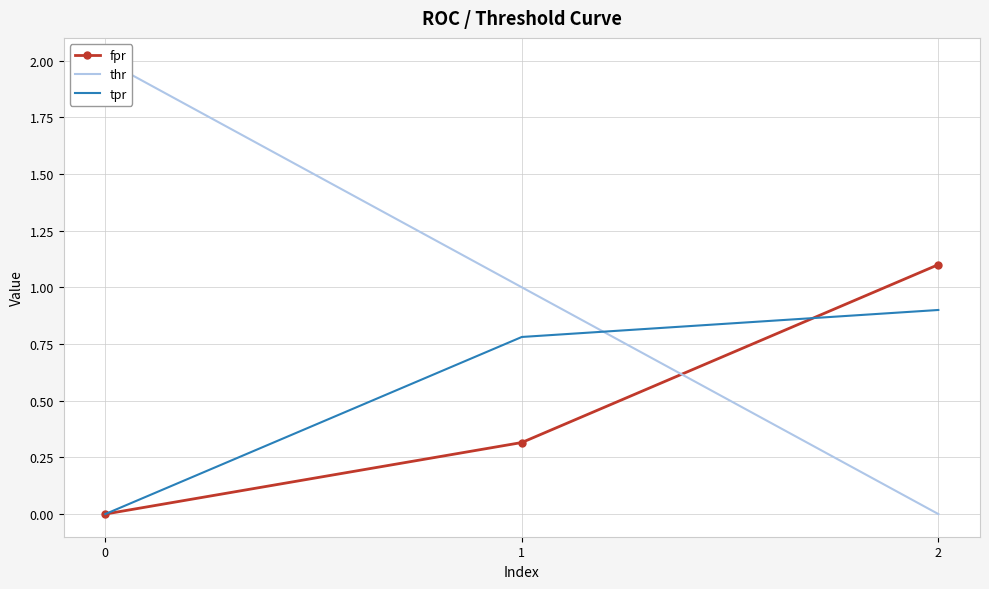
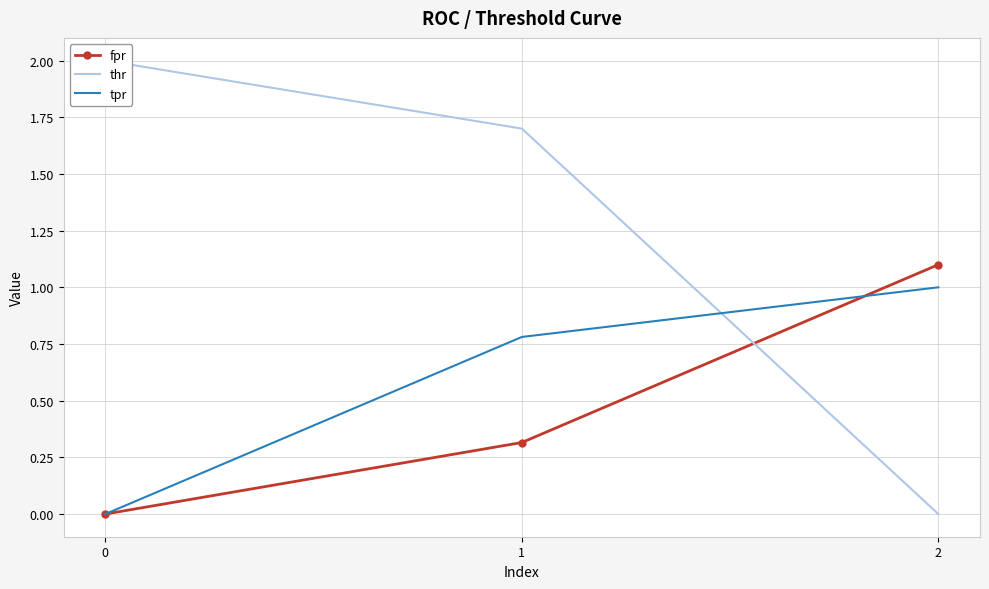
  {
    "fpr": {
      "1": 0.32,
      "2": 1.1
    },
    "thr": {
-     "1": 1.0,
+     "1": 1.7,
      "2": 0.0
    },
    "tpr": {
      "1": 0.78,
-     "2": 0.9
+     "2": 1.0
    }
  }
